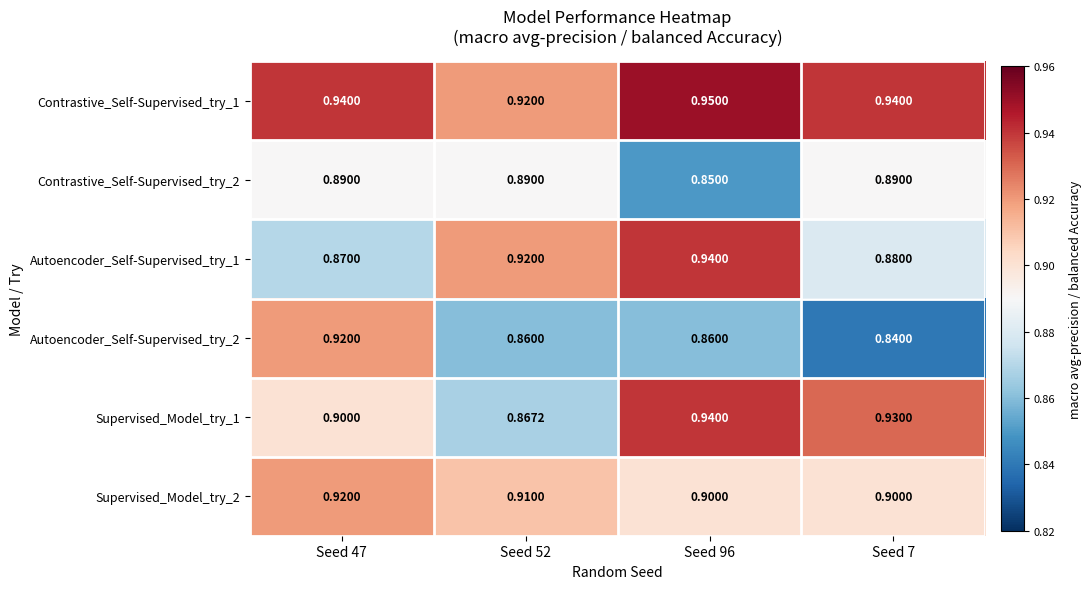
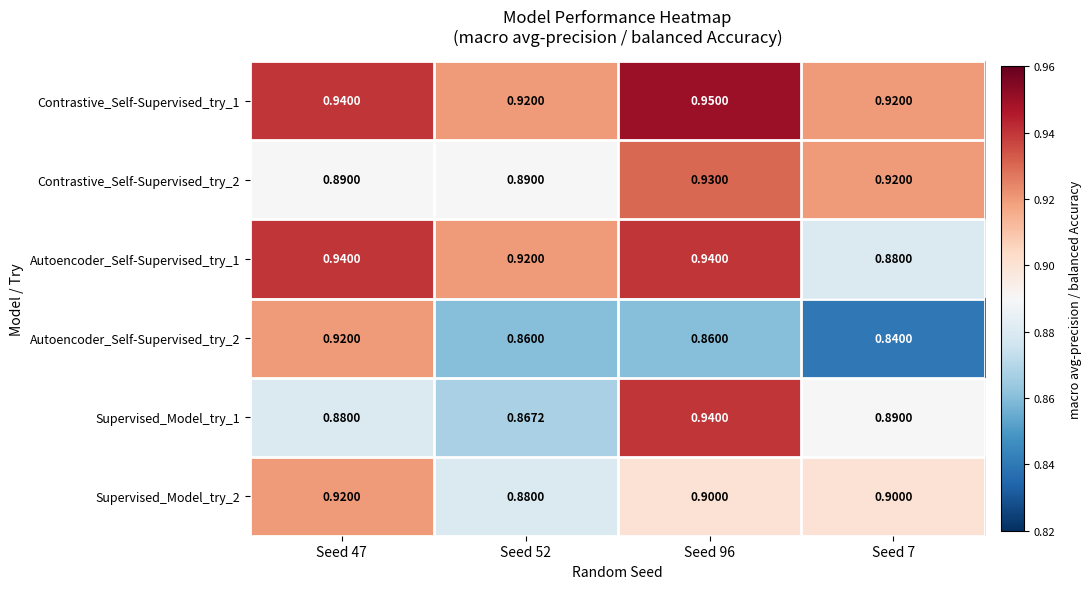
  {
    "Contrastive_Self-Supervised_try_1": {
      "Seed 47": 0.9400,
      "Seed 52": 0.9200,
      "Seed 96": 0.9500,
-     "Seed 7": 0.9400
+     "Seed 7": 0.9200
    },
    "Contrastive_Self-Supervised_try_2": {
      "Seed 47": 0.8900,
      "Seed 52": 0.8900,
-     "Seed 96": 0.8500,
-     "Seed 7": 0.8900
+     "Seed 96": 0.9300,
+     "Seed 7": 0.9200
    },
    "Autoencoder_Self-Supervised_try_1": {
-     "Seed 47": 0.8700,
+     "Seed 47": 0.9400,
      "Seed 52": 0.9200,
      "Seed 96": 0.9400,
      "Seed 7": 0.8800
    },
    "Autoencoder_Self-Supervised_try_2": {
      "Seed 47": 0.9200,
      "Seed 52": 0.8600,
      "Seed 96": 0.8600,
      "Seed 7": 0.8400
    },
    "Supervised_Model_try_1": {
-     "Seed 47": 0.9000,
+     "Seed 47": 0.8800,
      "Seed 52": 0.8672,
      "Seed 96": 0.9400,
-     "Seed 7": 0.9300
+     "Seed 7": 0.8900
    },
    "Supervised_Model_try_2": {
      "Seed 47": 0.9200,
-     "Seed 52": 0.9100,
+     "Seed 52": 0.8800,
      "Seed 96": 0.9000,
      "Seed 7": 0.9000
    }
  }
